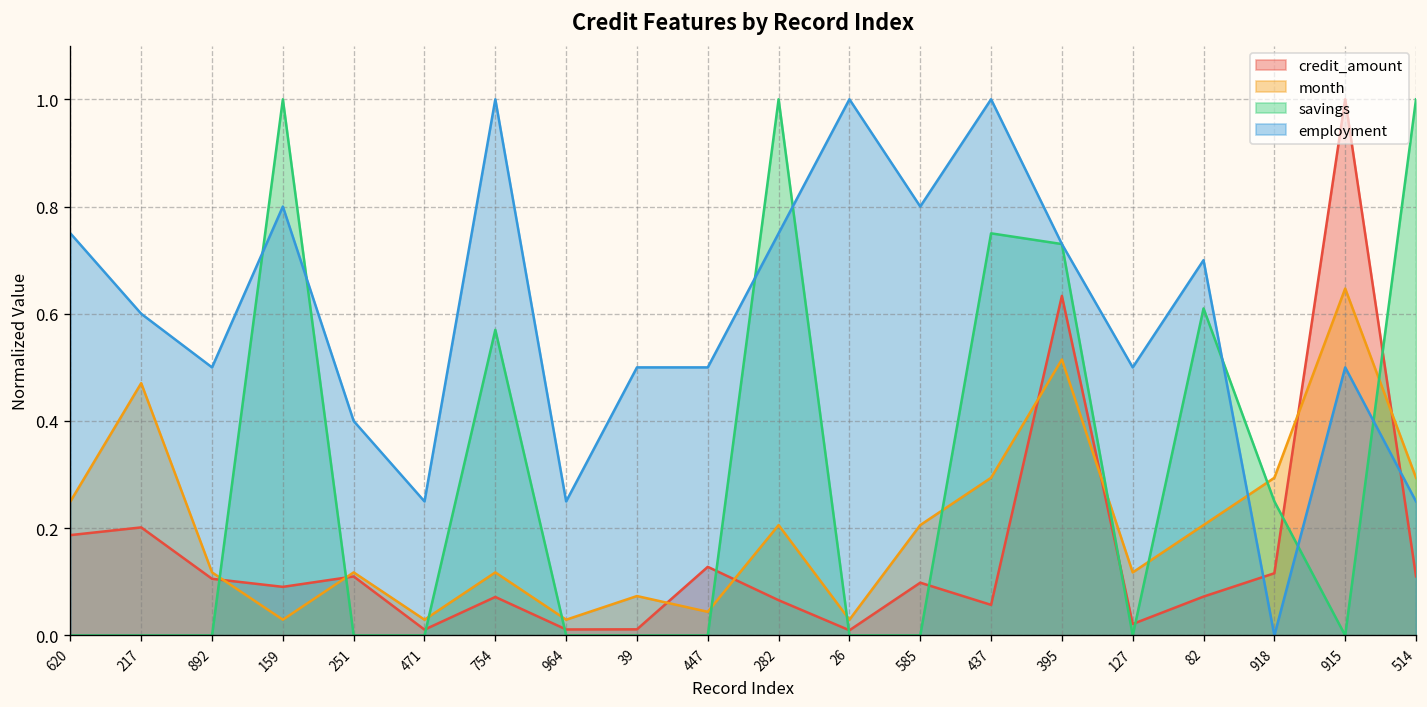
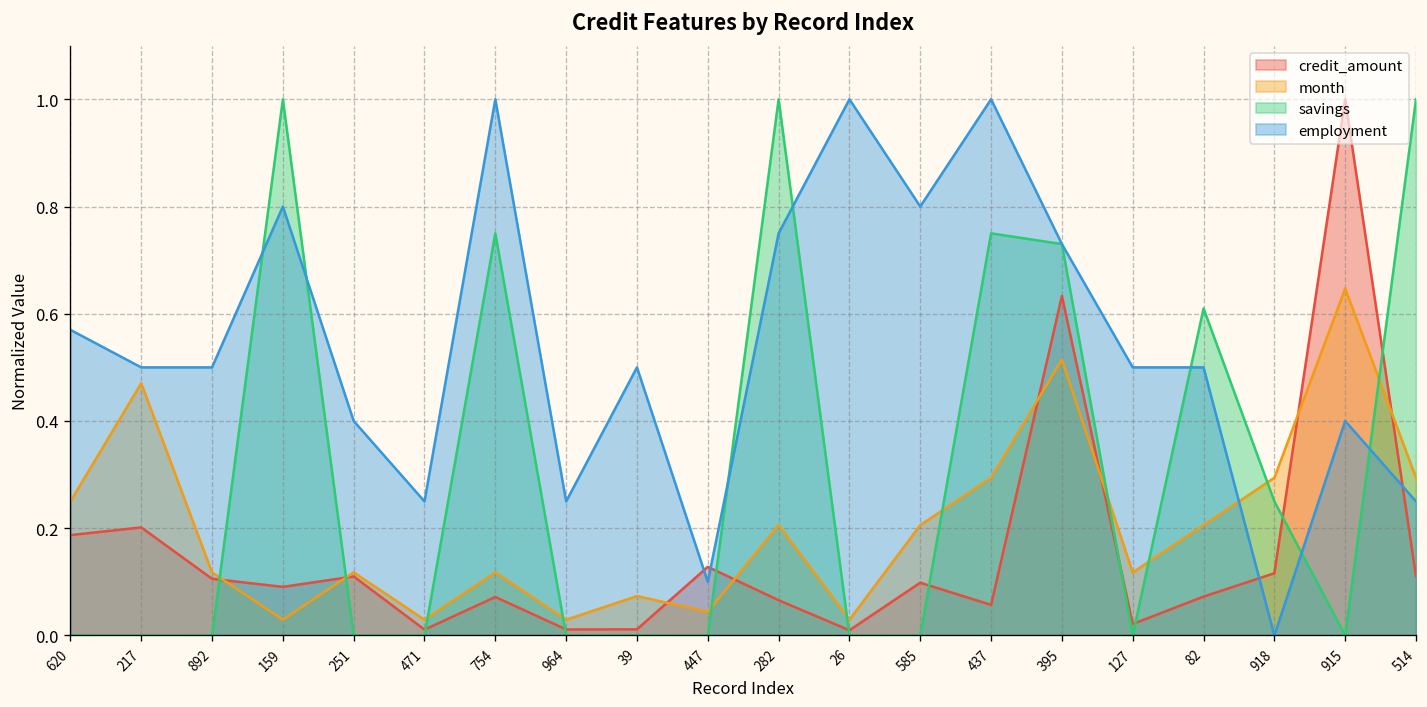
  {
    "savings": {
      "620": 0.00,
      "217": 0.00,
      "892": 0.00,
      "159": 1.00,
      "251": 0.00,
      "471": 0.00,
-     "754": 0.57,
+     "754": 0.75,
      "964": 0.00,
      "39": 0.00,
      "447": 0.00,
      "282": 1.00,
      "26": 0.00,
      "585": 0.00,
      "437": 0.75,
      "127": 0.00,
      "82": 0.61,
      "918": 0.25,
      "915": 0.00,
      "514": 1.00
    },
    "employment": {
-     "620": 0.75,
-     "217": 0.6,
+     "620": 0.57,
+     "217": 0.5,
      "892": 0.50,
      "159": 0.80,
      "251": 0.40,
      "471": 0.25,
      "754": 1.00,
      "964": 0.25,
      "39": 0.50,
-     "447": 0.5,
+     "447": 0.1,
      "282": 0.75,
      "26": 1.00,
      "585": 0.80,
      "437": 1.00,
      "127": 0.50,
-     "82": 0.7,
+     "82": 0.5,
      "918": 0.00,
-     "915": 0.5,
+     "915": 0.4,
      "514": 0.25
    }
  }
